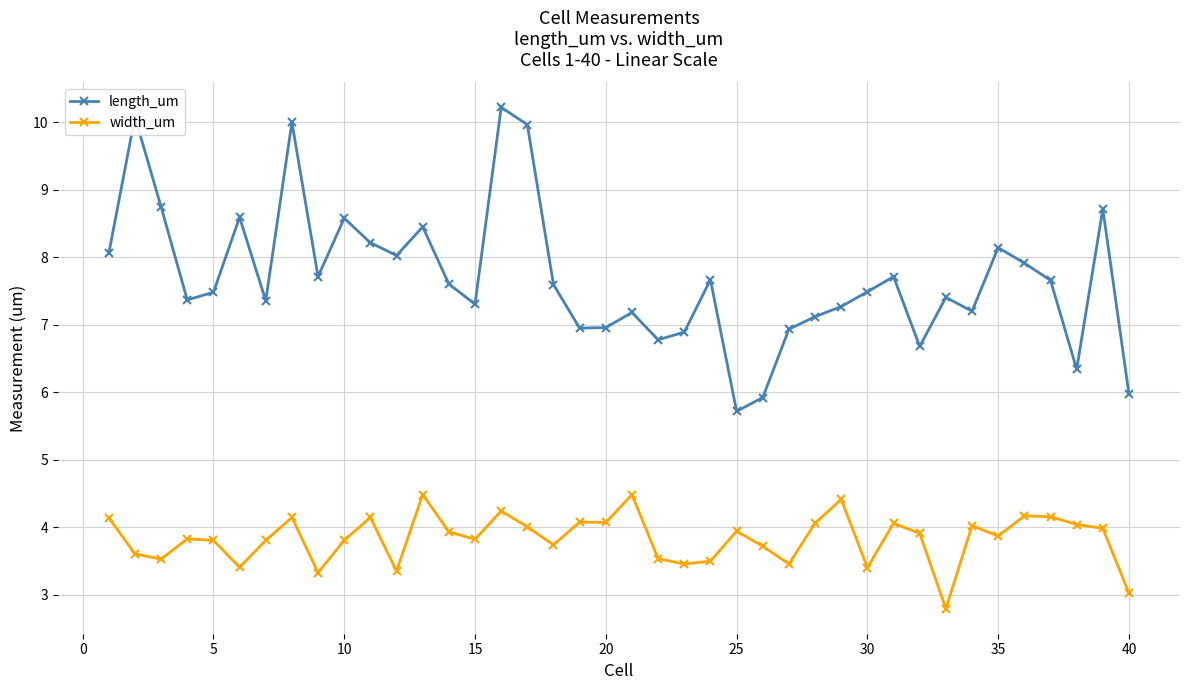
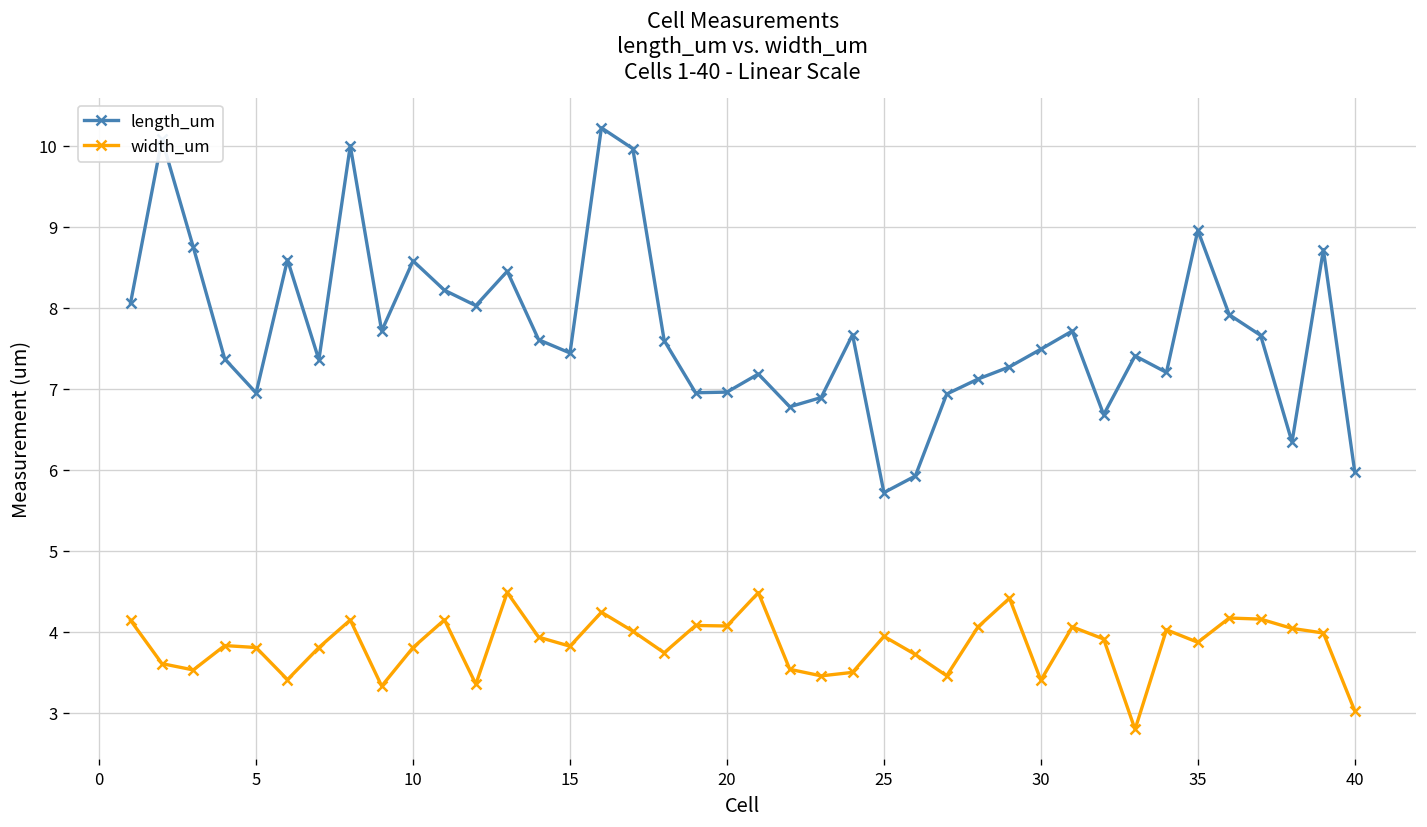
  {
    "length_um": {
-     "5": 7.5,
+     "5": 6.9,
      "10": 8.6,
-     "15": 7.3,
+     "15": 7.4,
      "20": 7.0,
      "25": 5.7,
      "30": 7.5,
-     "35": 8.1,
+     "35": 9.0,
      "40": 6.0
    },
    "width_um": {
      "5": 3.8,
      "10": 3.8,
      "15": 3.8,
      "20": 4.1,
      "25": 3.9,
      "30": 3.4,
      "35": 3.9,
      "40": 3.0
    }
  }
